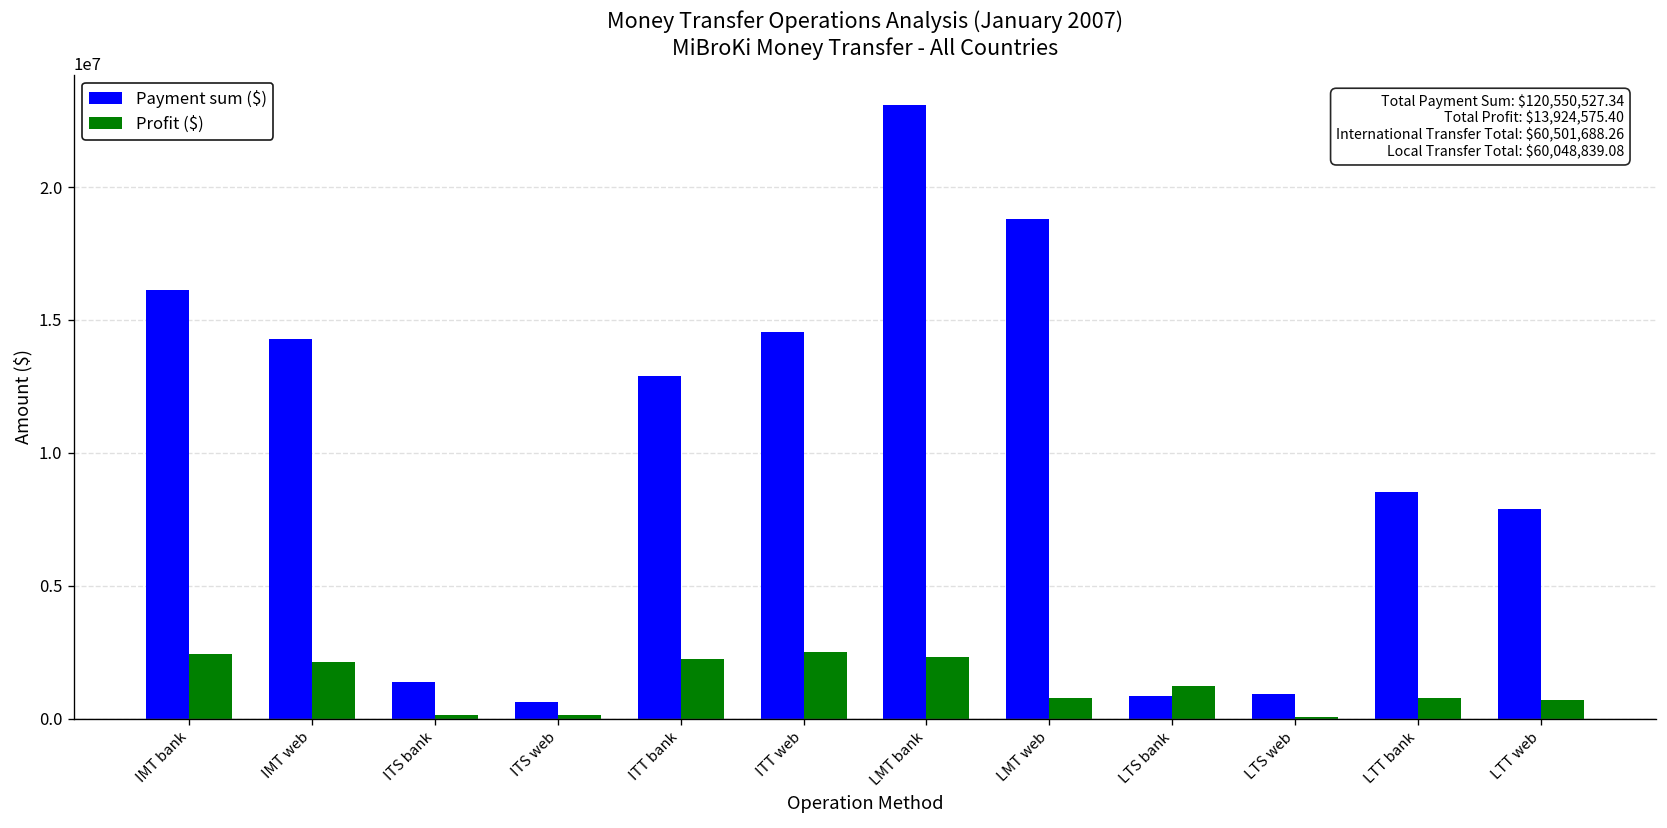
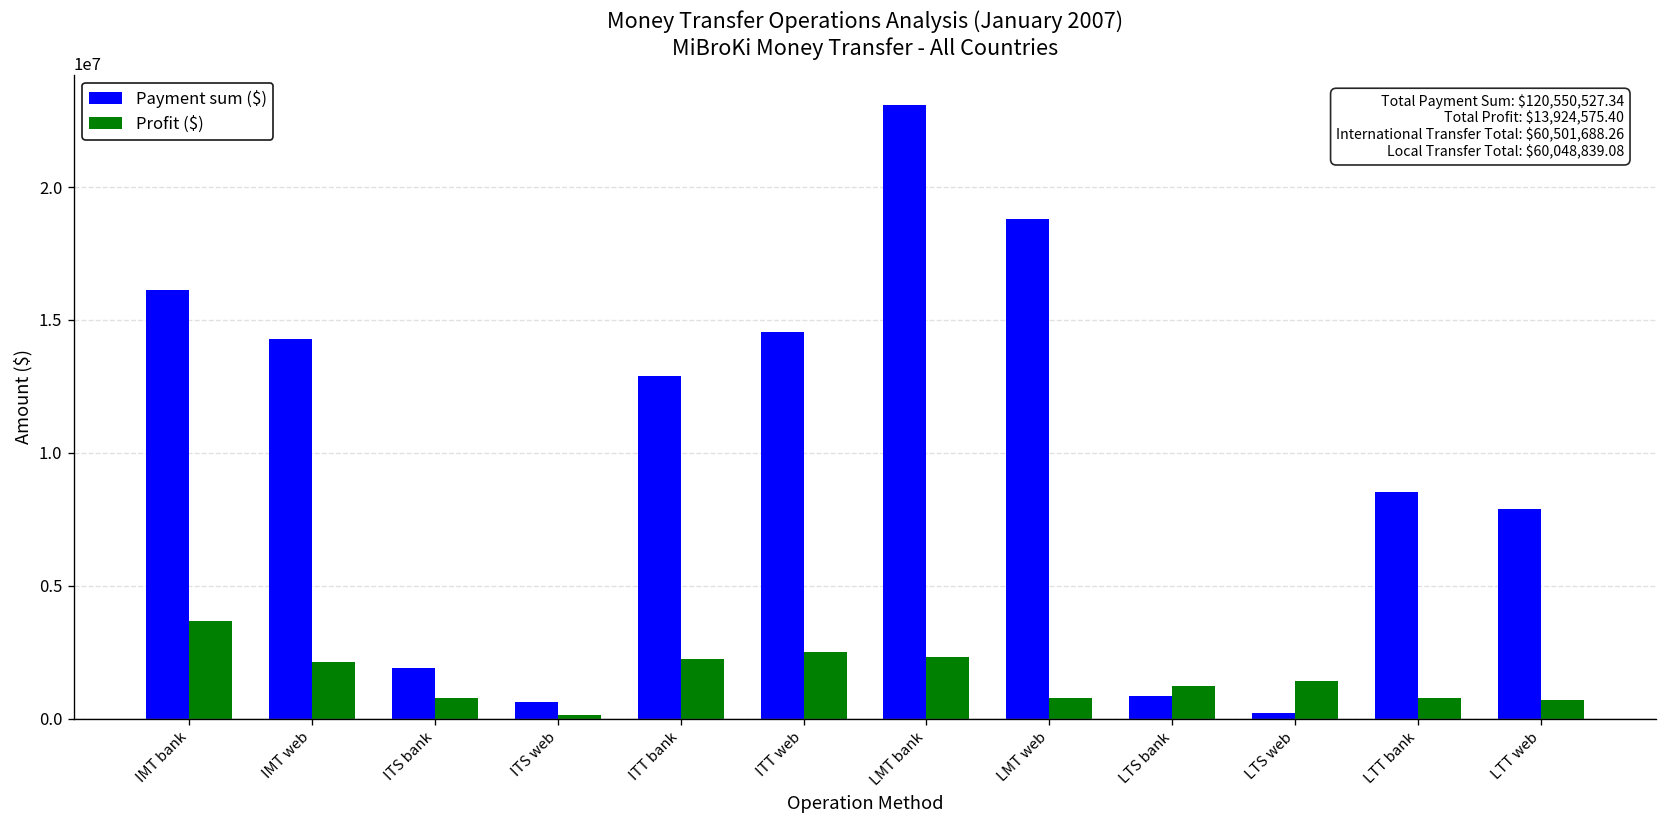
  {
    "Payment sum ($)": {
      "IMT bank": 16100000,
      "IMT web": 14300000,
-     "ITS bank": 1400000,
+     "ITS bank": 1900000,
      "ITS web": 600000,
      "ITT bank": 12900000,
      "ITT web": 14500000,
      "LMT bank": 23100000,
      "LMT web": 18800000,
      "LTS bank": 800000,
-     "LTS web": 900000,
+     "LTS web": 200000,
      "LTT bank": 8500000,
      "LTT web": 7900000
    },
    "Profit ($)": {
-     "IMT bank": 2400000,
+     "IMT bank": 3700000,
      "IMT web": 2100000,
-     "ITS bank": 100000,
+     "ITS bank": 800000,
      "ITS web": 100000,
      "ITT bank": 2200000,
      "ITT web": 2500000,
      "LMT bank": 2300000,
      "LMT web": 800000,
      "LTS bank": 1200000,
-     "LTS web": 100000,
+     "LTS web": 1400000,
      "LTT bank": 800000,
      "LTT web": 700000
    }
  }
